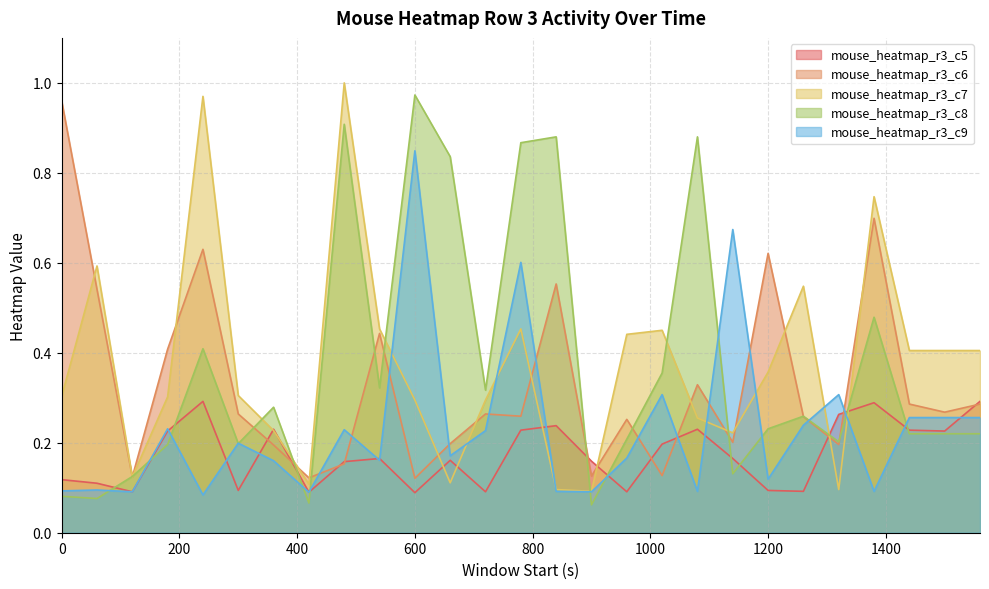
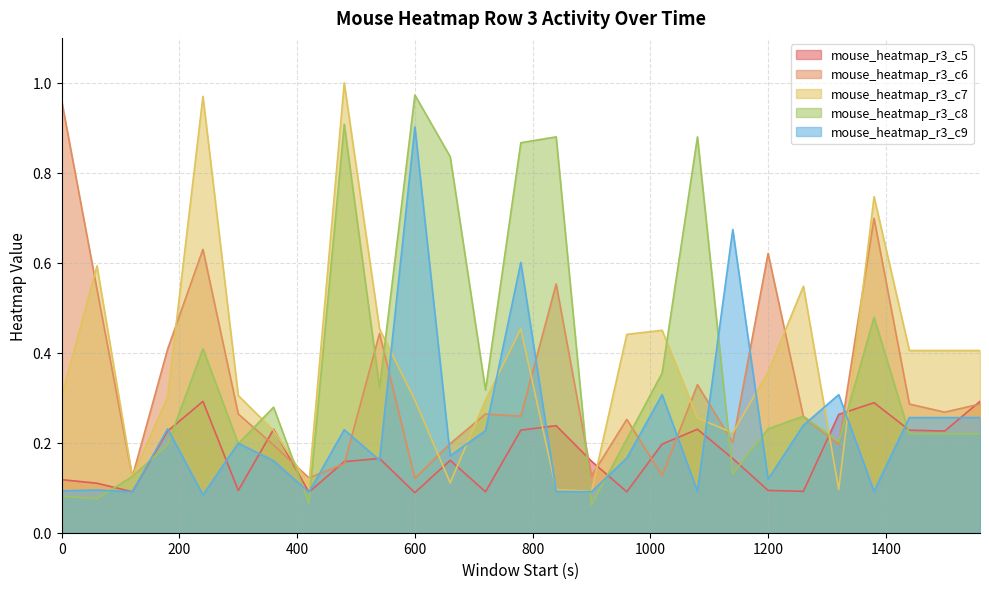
  {
    "mouse_heatmap_r3_c9": {
      "0": 0.09,
-     "600": 0.85,
+     "600": 0.90,
      "1200": 0.12
    }
  }
